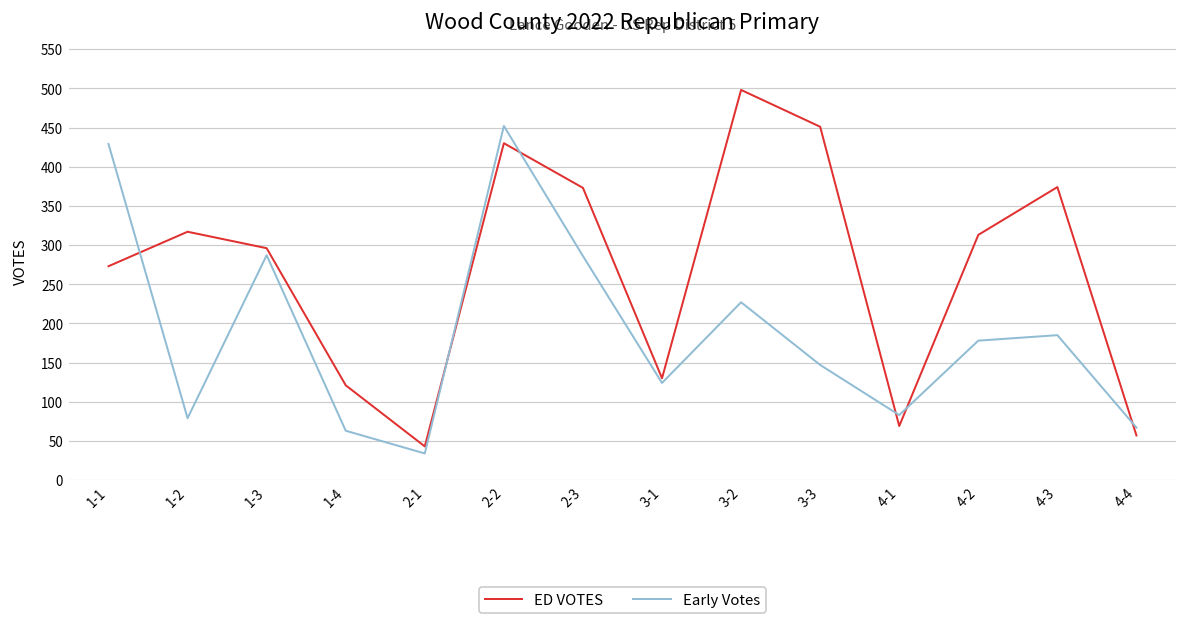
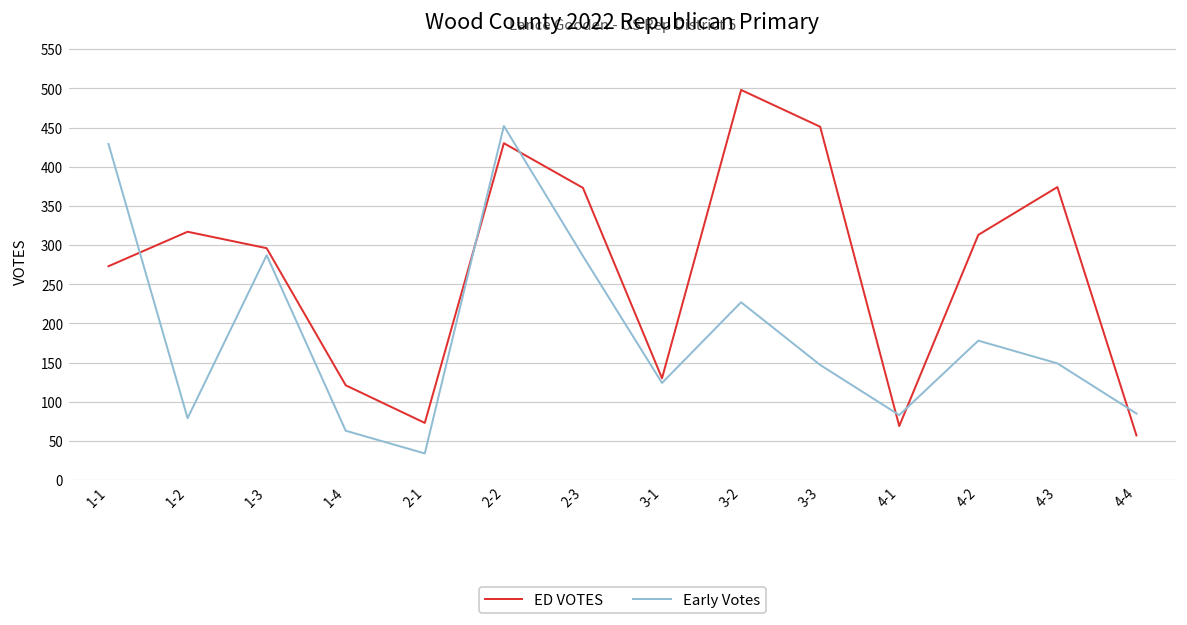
  {
    "ED VOTES": {
      "1-1": 270,
      "1-2": 320,
      "1-3": 300,
      "1-4": 120,
-     "2-1": 40,
+     "2-1": 70,
      "2-2": 430,
      "2-3": 370,
      "3-1": 130,
      "3-2": 500,
      "3-3": 450,
      "4-1": 70,
      "4-2": 310,
      "4-3": 370,
      "4-4": 60
    },
    "Early Votes": {
      "1-1": 430,
      "1-2": 80,
      "1-3": 290,
      "1-4": 60,
      "2-1": 30,
      "2-2": 450,
      "2-3": 290,
      "3-1": 120,
      "3-2": 230,
      "3-3": 150,
      "4-1": 80,
      "4-2": 180,
-     "4-3": 190,
-     "4-4": 70
+     "4-3": 150,
+     "4-4": 90
    }
  }
